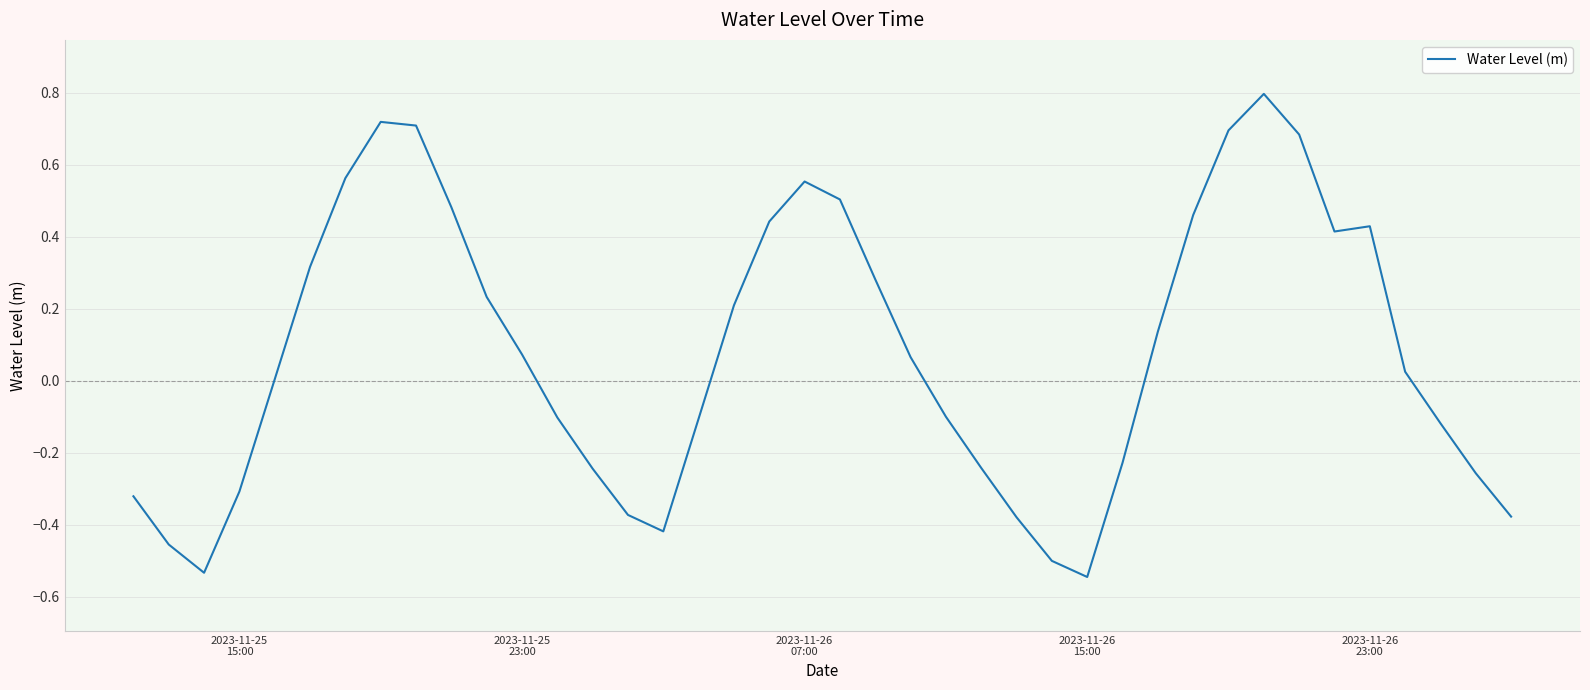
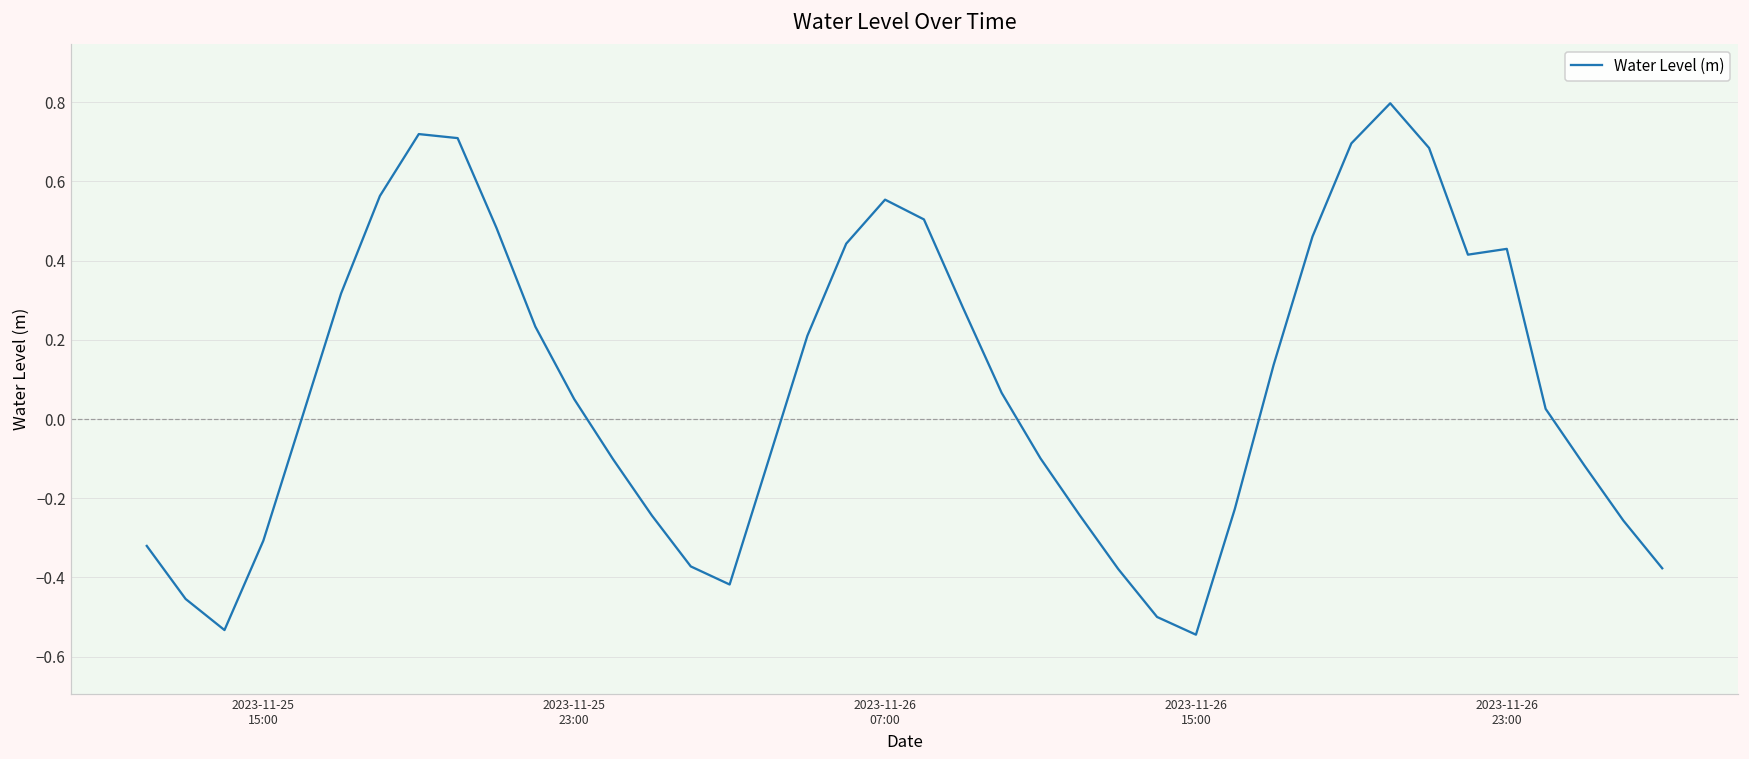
  {
    "2023-11-25 15:00": -0.31,
-   "2023-11-25 23:00": 0.07,
+   "2023-11-25 23:00": 0.05,
    "2023-11-26 07:00": 0.55,
    "2023-11-26 15:00": -0.54,
    "2023-11-26 23:00": 0.43
  }
